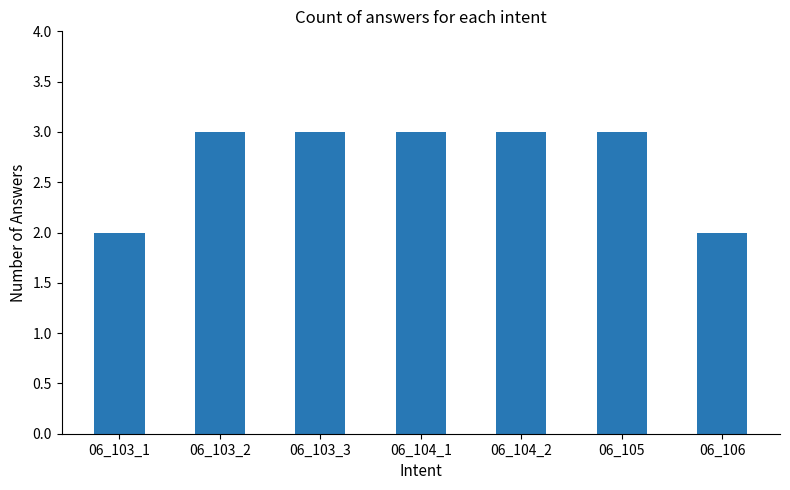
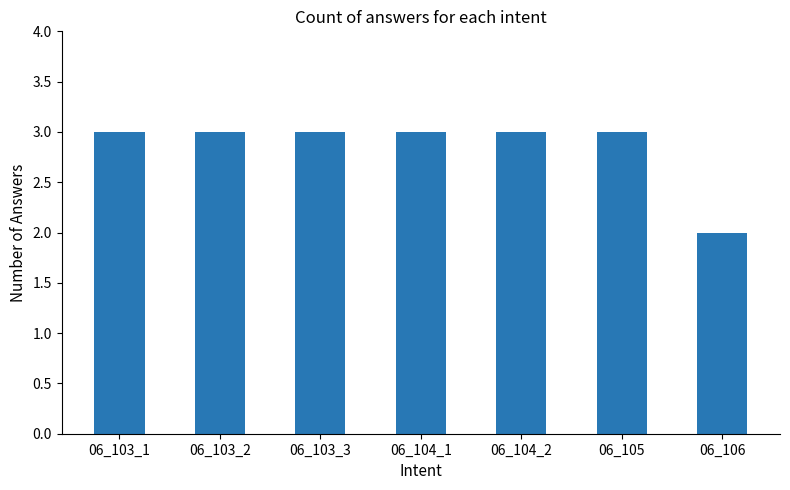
  {
-   "06_103_1": 2,
+   "06_103_1": 3,
    "06_103_2": 3,
    "06_103_3": 3,
    "06_104_1": 3,
    "06_104_2": 3,
    "06_105": 3,
    "06_106": 2
  }
